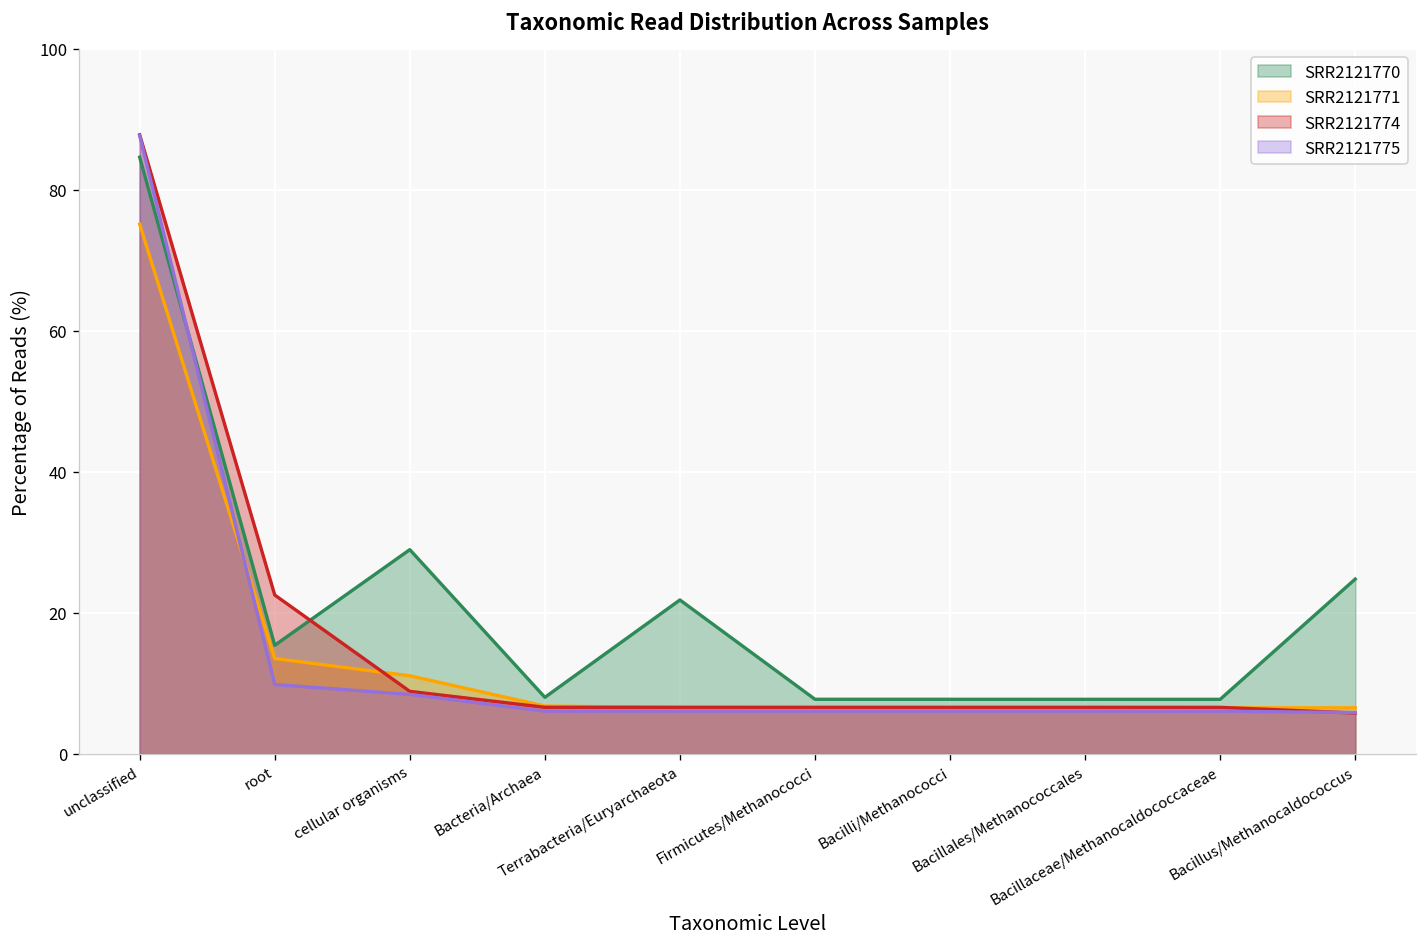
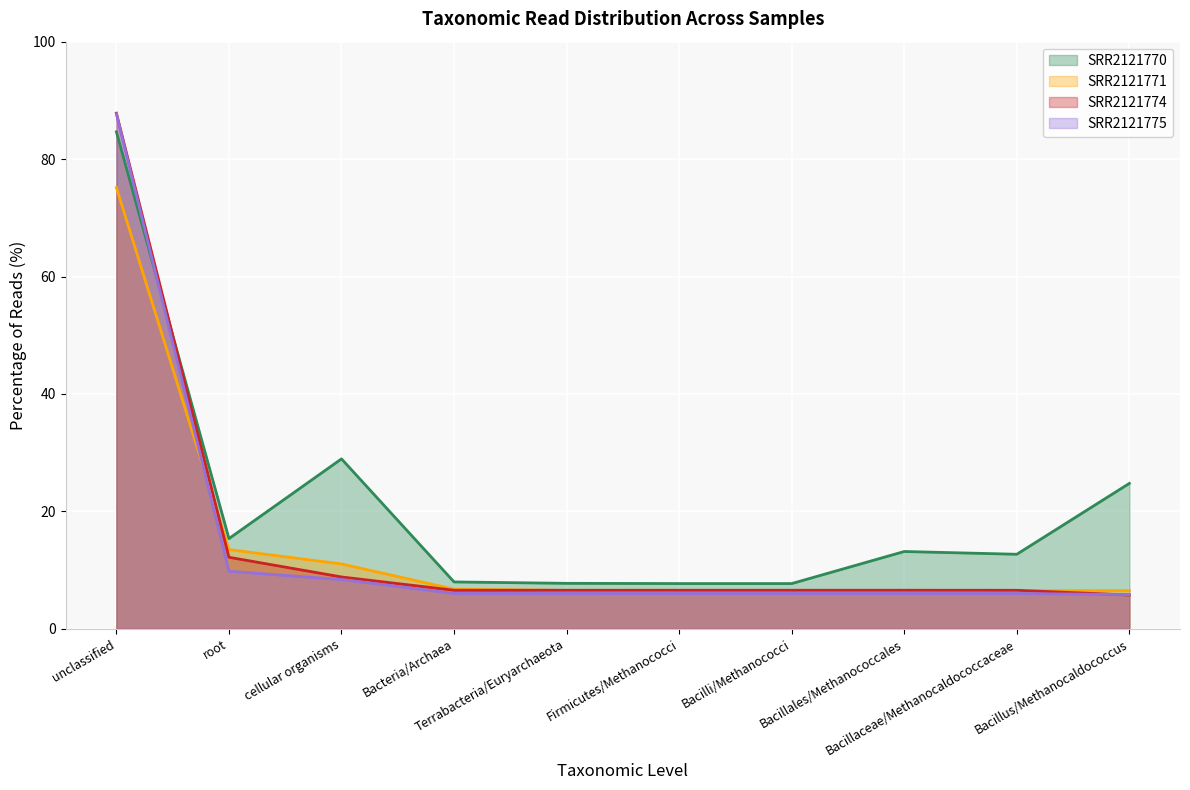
  {
    "SRR2121770": {
      "unclassified": 85,
      "root": 15,
      "cellular organisms": 29,
      "Bacteria/Archaea": 8,
-     "Terrabacteria/Euryarchaeota": 22,
+     "Terrabacteria/Euryarchaeota": 8,
      "Firmicutes/Methanococci": 8,
      "Bacilli/Methanococci": 8,
-     "Bacillales/Methanococcales": 8,
-     "Bacillaceae/Methanocaldococcaceae": 8,
+     "Bacillales/Methanococcales": 13,
+     "Bacillaceae/Methanocaldococcaceae": 13,
      "Bacillus/Methanocaldococcus": 25
    },
    "SRR2121771": {
      "unclassified": 75,
      "root": 13,
      "cellular organisms": 11,
      "Bacillus/Methanocaldococcus": 6
    },
    "SRR2121774": {
-     "root": 23
+     "root": 12
    },
    "SRR2121775": {
      "root": 10,
      "Bacteria/Archaea": 6,
      "Terrabacteria/Euryarchaeota": 6,
      "Firmicutes/Methanococci": 6,
      "Bacilli/Methanococci": 6,
      "Bacillales/Methanococcales": 6,
      "Bacillaceae/Methanocaldococcaceae": 6
    }
  }
